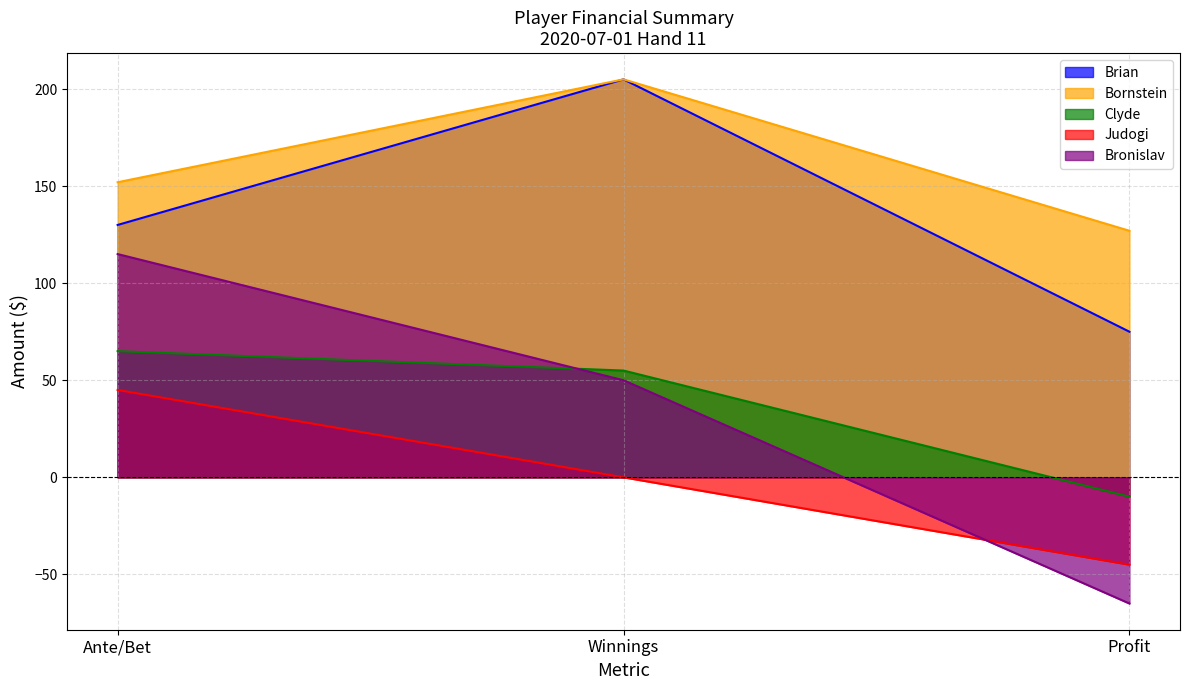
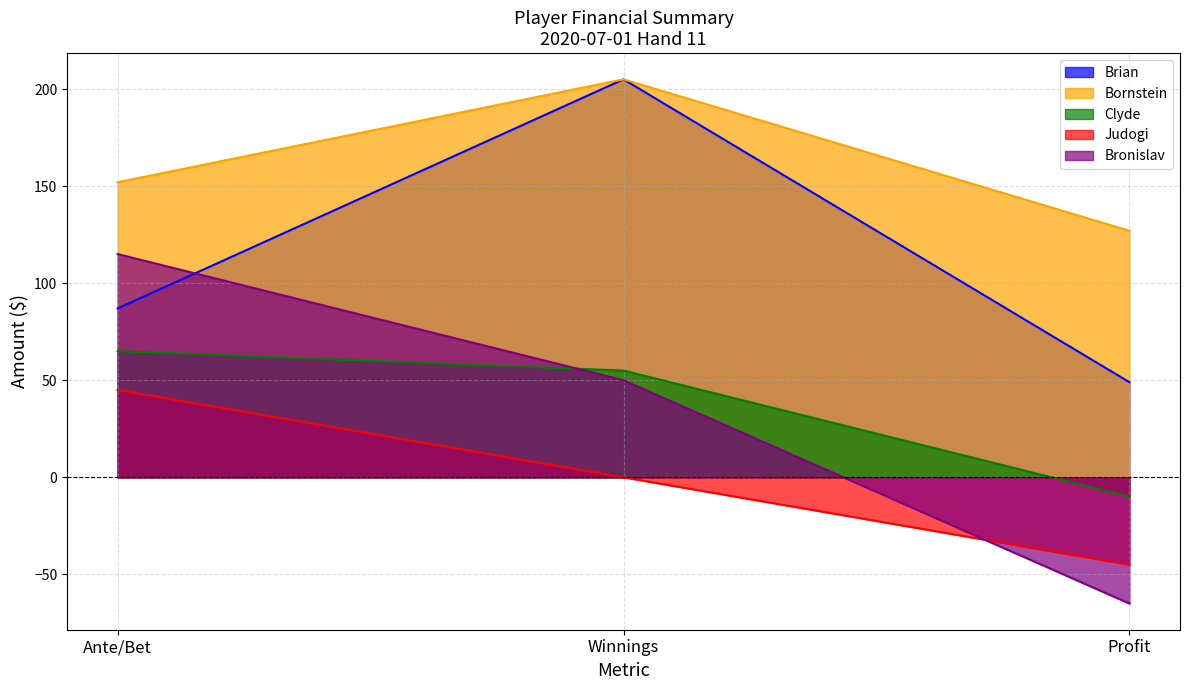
  {
    "Brian": {
-     "Ante/Bet": 130,
-     "Profit": 75
+     "Ante/Bet": 87,
+     "Profit": 49
    },
    "Bornstein": {
      "Ante/Bet": 152,
      "Profit": 127
    }
  }
